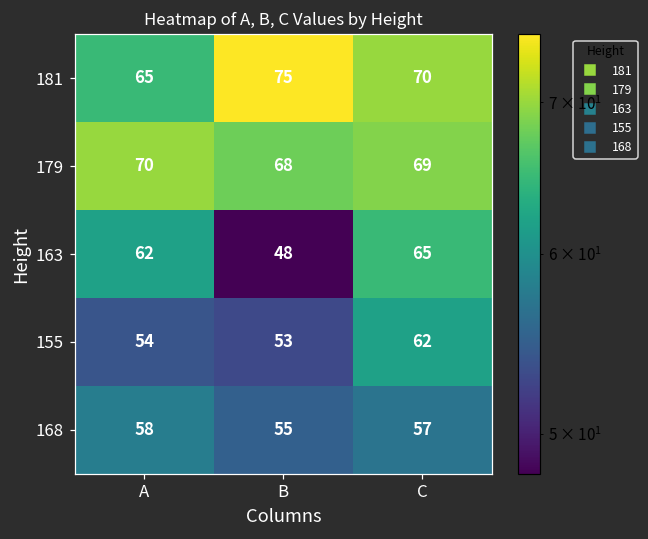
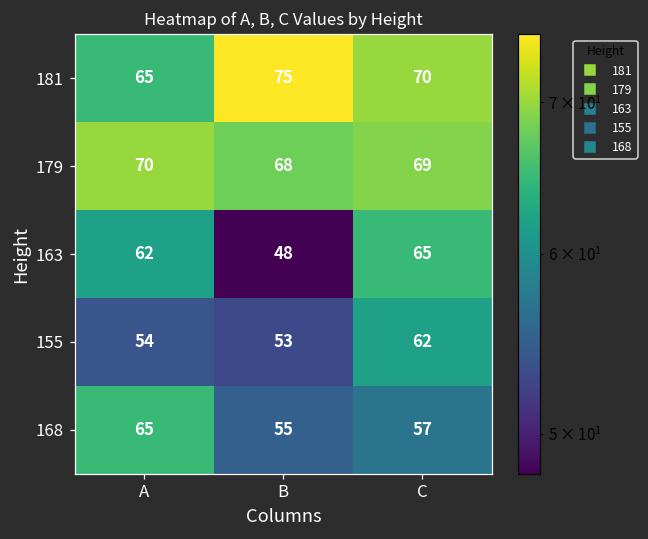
  {
    "181": {
      "A": 65,
      "B": 75,
      "C": 70
    },
    "179": {
      "A": 70,
      "B": 68,
      "C": 69
    },
    "163": {
      "A": 62,
      "B": 48,
      "C": 65
    },
    "155": {
      "A": 54,
      "B": 53,
      "C": 62
    },
    "168": {
-     "A": 58,
+     "A": 65,
      "B": 55,
      "C": 57
    }
  }
